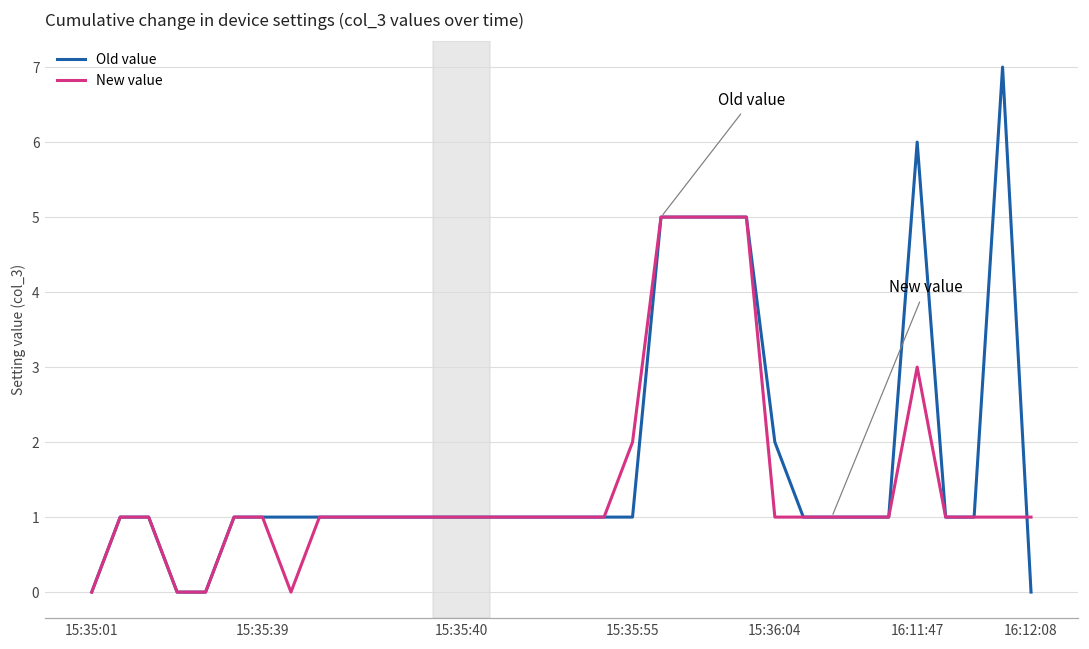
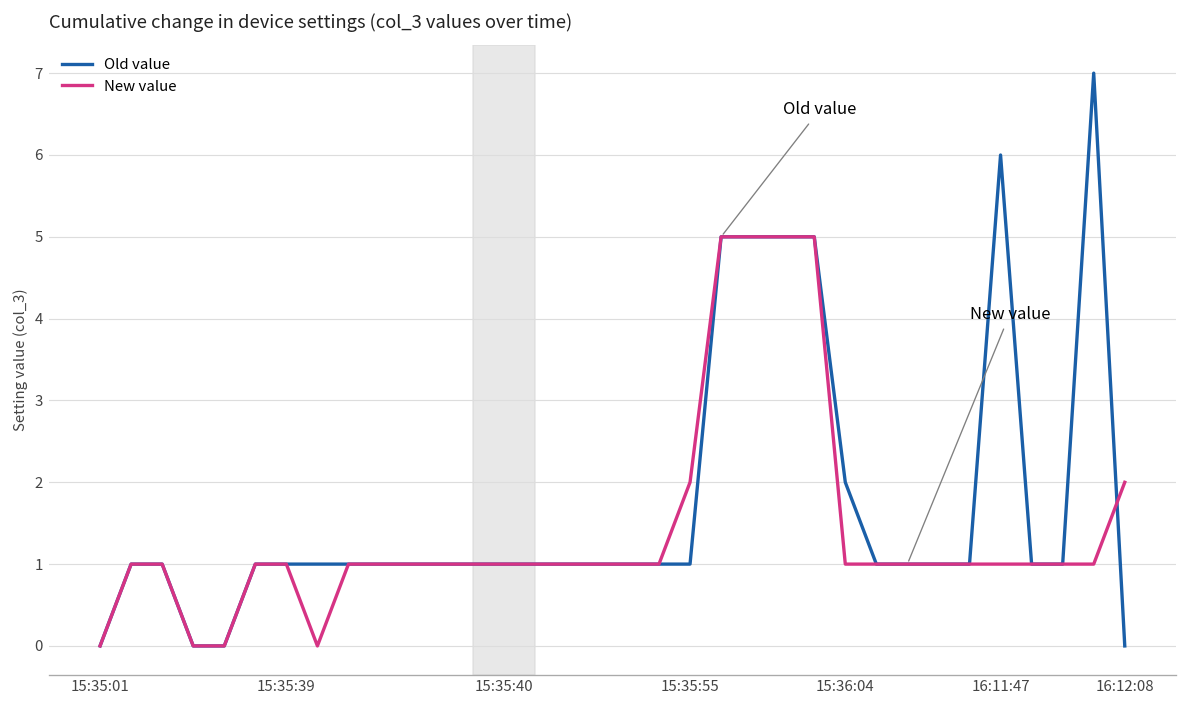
  {
    "Old value": {
      "15:35:55": 1,
      "15:36:04": 2,
      "16:11:47": 6,
      "16:12:08": 0
    },
    "New value": {
      "15:35:55": 2,
      "15:36:04": 1,
-     "16:11:47": 3,
-     "16:12:08": 1
+     "16:11:47": 1,
+     "16:12:08": 2
    }
  }
